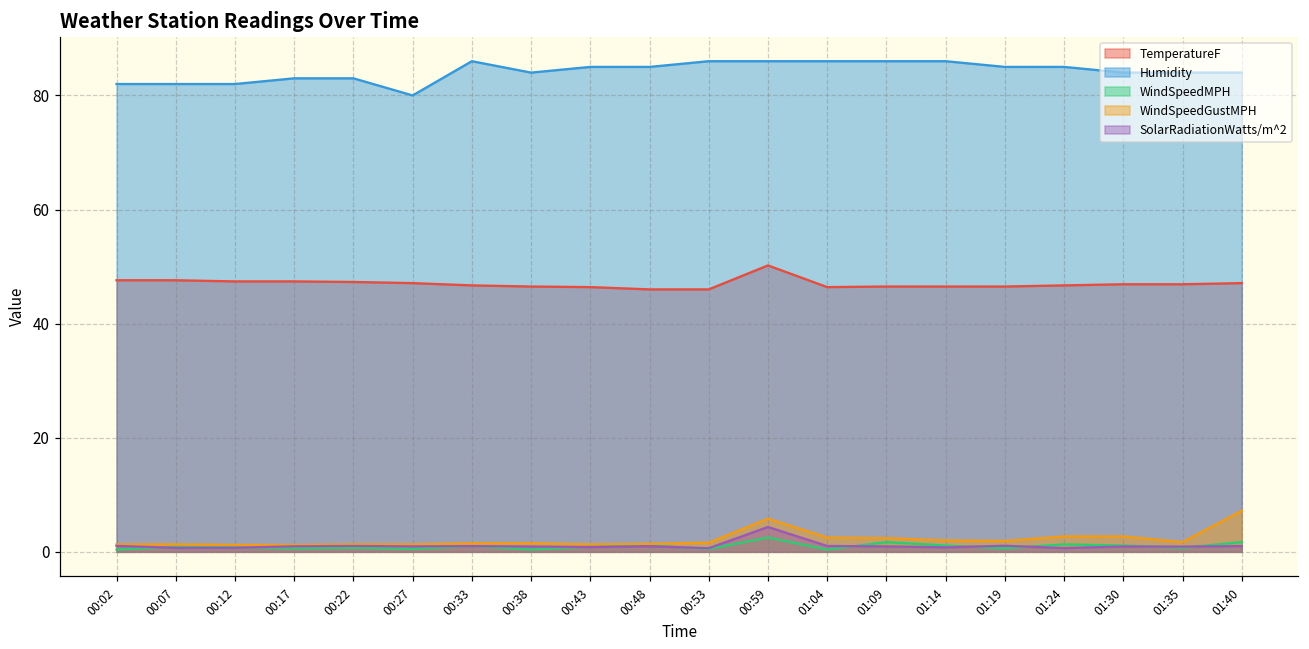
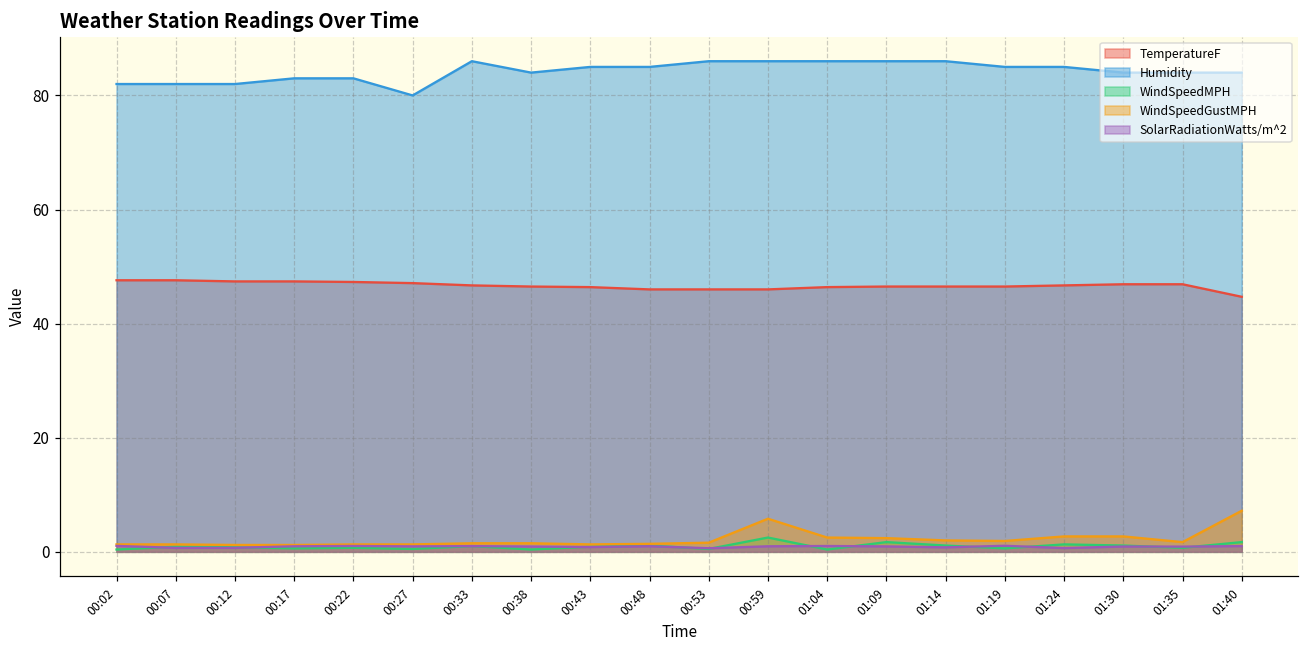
  {
    "TemperatureF": {
      "00:02": 48,
      "00:07": 48,
      "00:12": 47,
      "00:17": 47,
      "00:22": 47,
      "00:27": 47,
      "00:33": 47,
      "00:38": 47,
      "00:43": 46,
      "00:48": 46,
      "00:53": 46,
-     "00:59": 50,
+     "00:59": 46,
      "01:04": 46,
      "01:09": 47,
      "01:14": 47,
      "01:19": 47,
      "01:24": 47,
      "01:30": 47,
      "01:35": 47,
-     "01:40": 47
+     "01:40": 45
    },
    "Humidity": {
      "00:02": 82,
      "00:07": 82,
      "00:12": 82,
      "00:17": 83,
      "00:22": 83,
      "00:27": 80,
      "00:33": 86,
      "00:38": 84,
      "00:43": 85,
      "00:48": 85,
      "00:53": 86,
      "00:59": 86,
      "01:04": 86,
      "01:09": 86,
      "01:14": 86,
      "01:19": 85,
      "01:24": 85
    },
    "WindSpeedMPH": {
      "00:02": 0,
      "00:38": 0,
      "00:59": 3,
      "01:04": 0,
      "01:09": 2,
      "01:24": 1,
      "01:40": 2
    },
    "WindSpeedGustMPH": {
      "00:33": 2,
      "00:38": 2,
      "00:53": 2,
      "00:59": 6,
      "01:04": 3,
      "01:09": 2,
      "01:14": 2,
      "01:19": 2,
      "01:24": 3,
      "01:30": 3,
      "01:35": 2,
      "01:40": 7
    },
    "SolarRadiationWatts/m^2": {
      "00:38": 1,
-     "00:59": 4,
+     "00:59": 1,
      "01:04": 1,
      "01:09": 1,
      "01:24": 1,
      "01:40": 1
    }
  }
